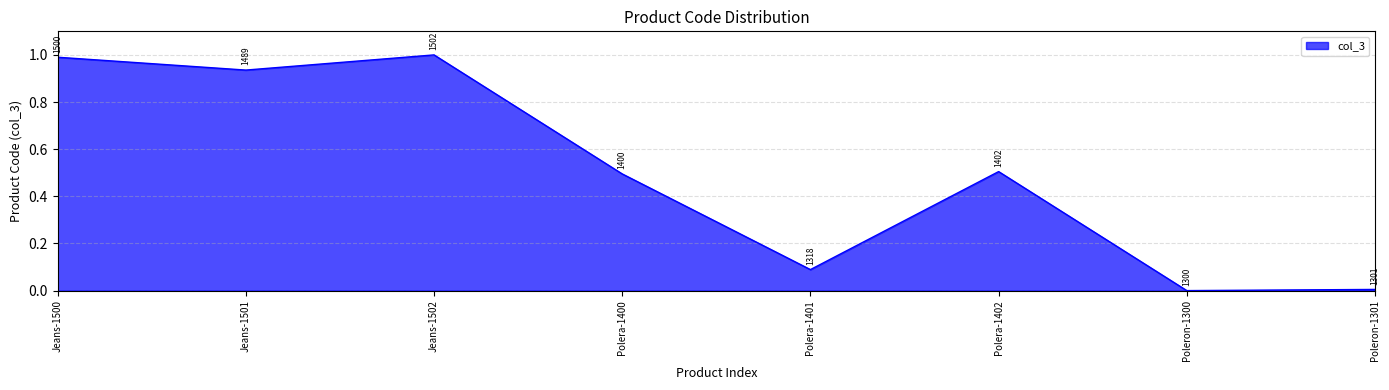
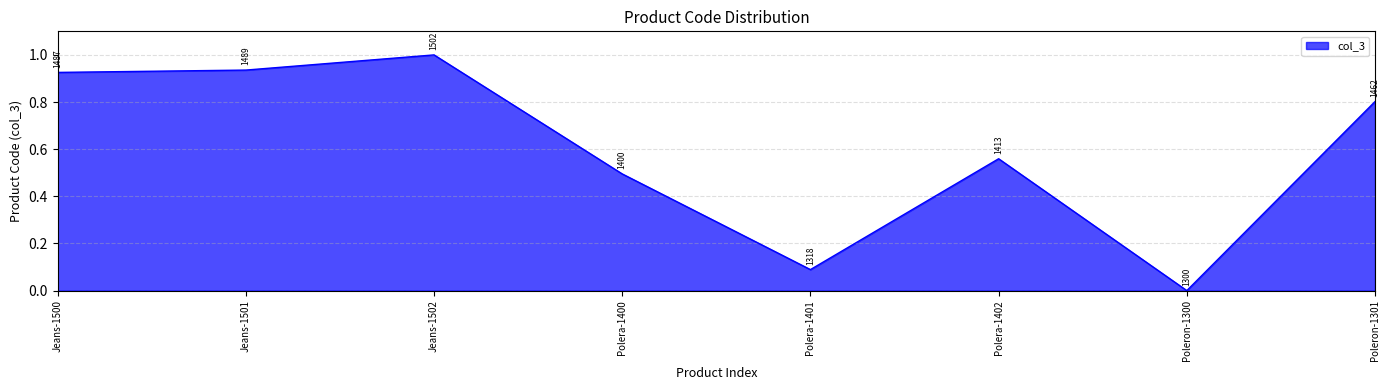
  {
-   "Jeans-1500": 1500,
-   "Polera-1402": 1402,
-   "Poleron-1301": 1301
+   "Jeans-1500": 1487,
+   "Polera-1402": 1413,
+   "Poleron-1301": 1462
  }
